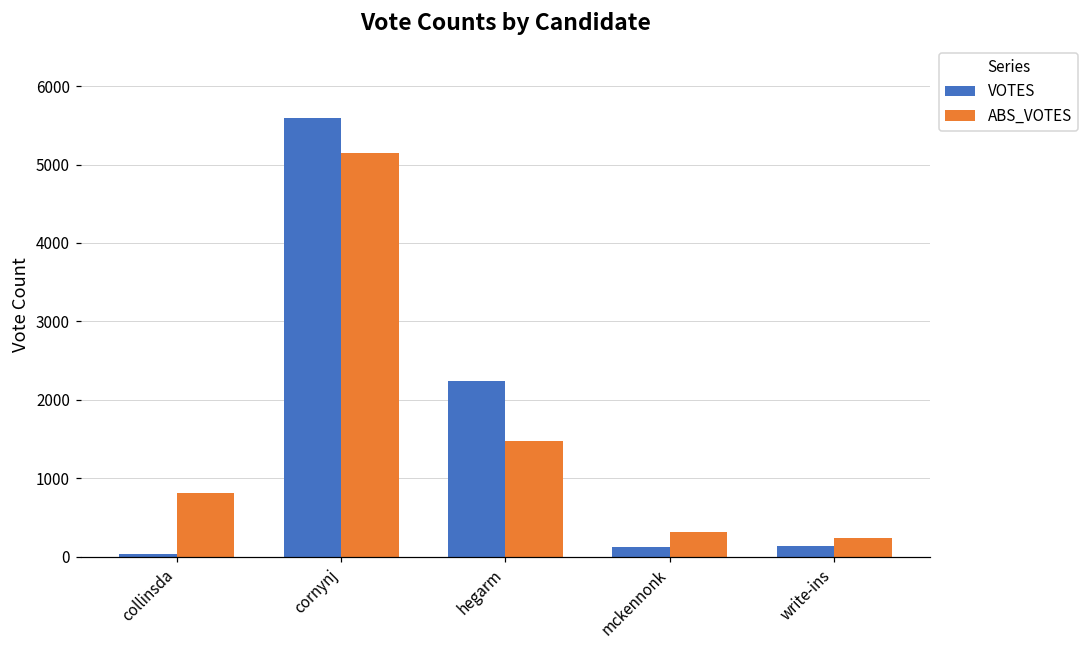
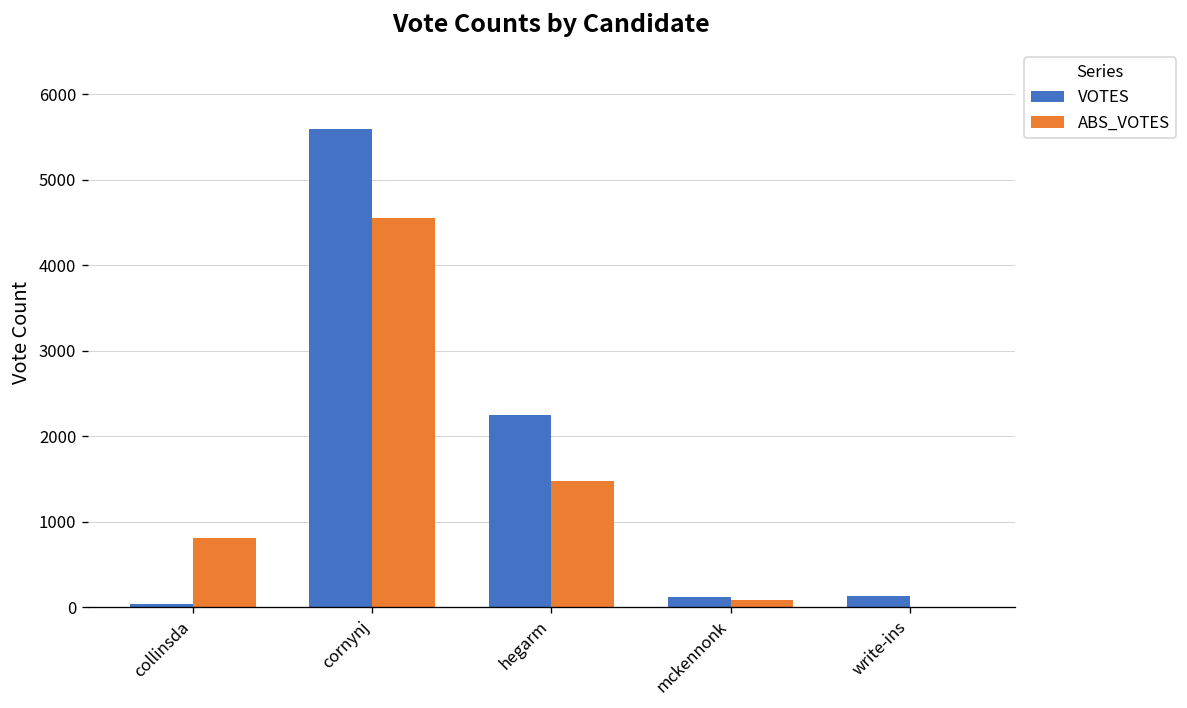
  {
    "VOTES": {
      "collinsda": 0,
      "cornynj": 5600,
      "hegarm": 2200,
      "mckennonk": 100,
      "write-ins": 100
    },
    "ABS_VOTES": {
      "collinsda": 800,
-     "cornynj": 5200,
+     "cornynj": 4600,
      "hegarm": 1500,
-     "mckennonk": 300,
-     "write-ins": 200
+     "mckennonk": 100,
+     "write-ins": 0
    }
  }
